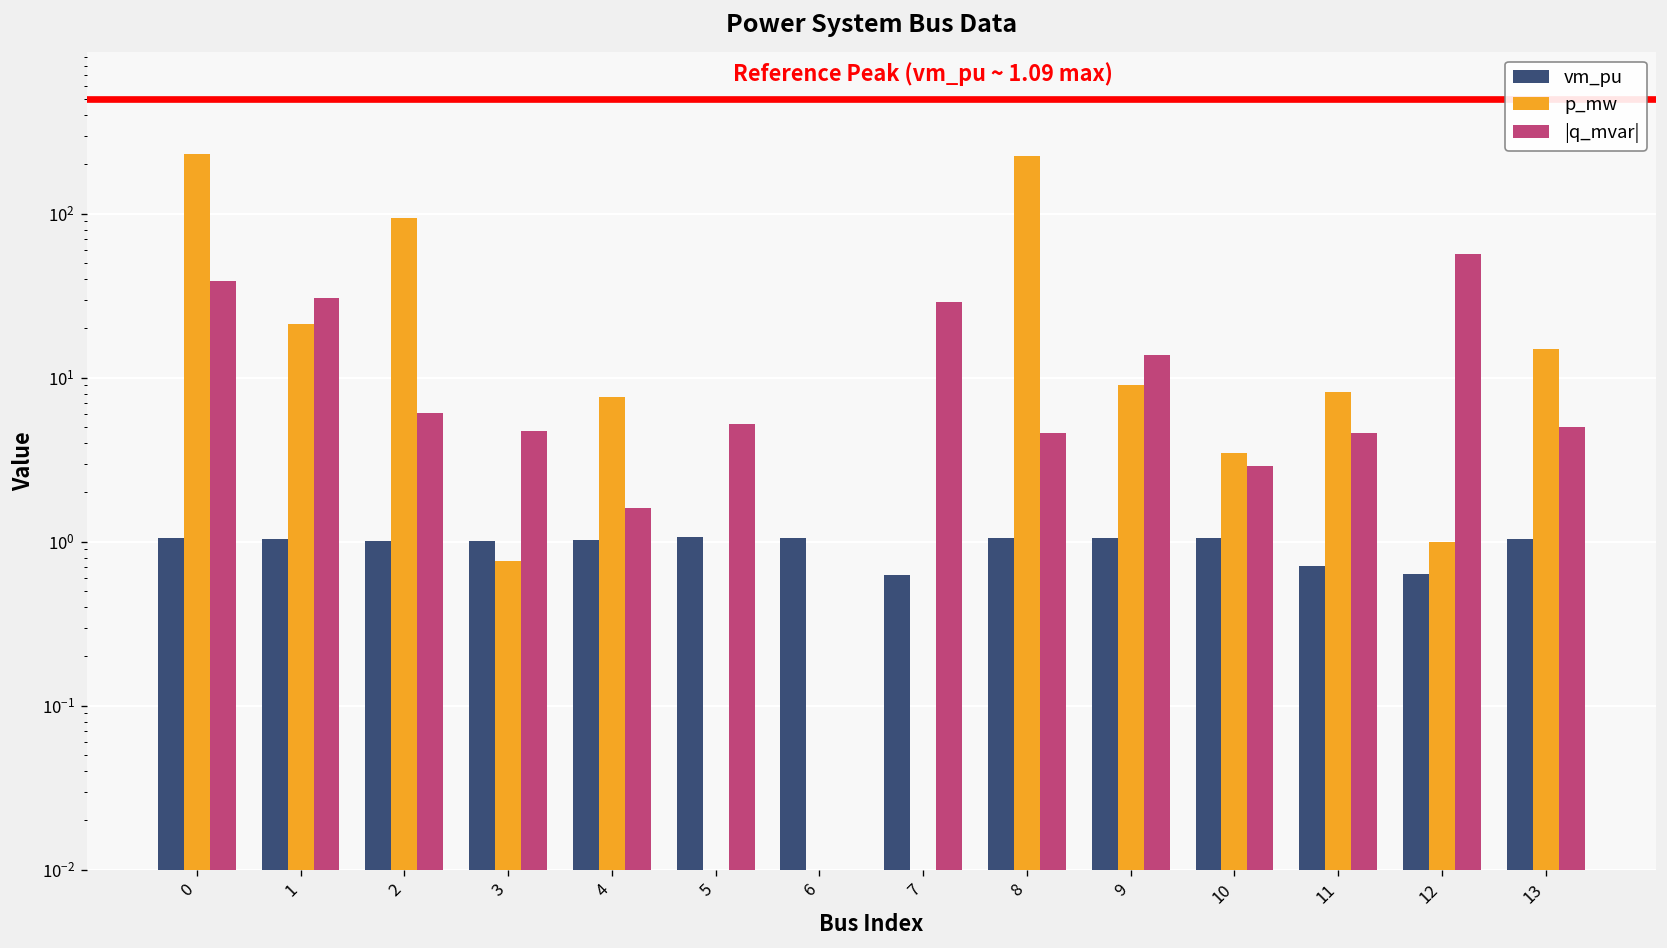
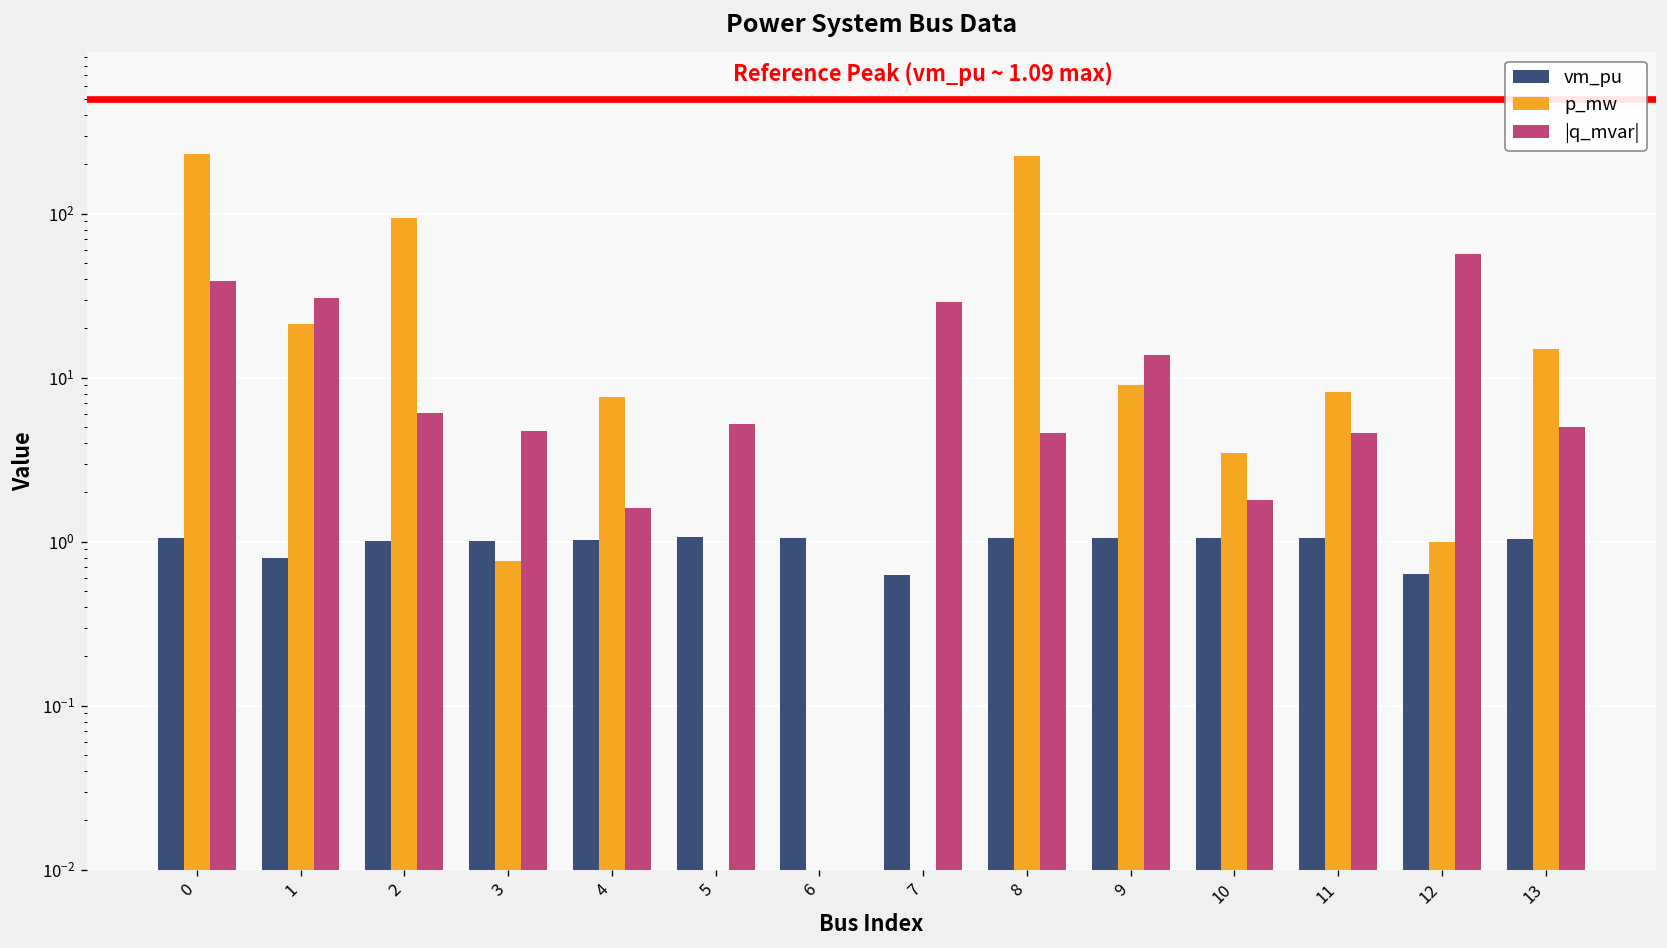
  {
    "vm_pu": {
      "0": 1.1,
-     "1": 1.0,
+     "1": 0.8,
      "2": 1.0,
      "3": 1.0,
      "4": 1.0,
      "5": 1.1,
      "6": 1.1,
      "7": 0.6,
      "8": 1.1,
      "9": 1.1,
      "10": 1.1,
-     "11": 0.7,
+     "11": 1.1,
      "12": 0.6,
      "13": 1.0
    },
    "p_mw": {
      "0": 230,
      "1": 21,
      "2": 90,
      "3": 0.8,
      "4": 8,
      "8": 220,
      "9": 9,
      "10": 3.5,
      "11": 8,
      "12": 1.0,
      "13": 15
    },
    "|q_mvar|": {
      "0": 39,
      "1": 31,
      "2": 6,
      "3": 4.8,
      "4": 1.6,
      "5": 5.2,
      "7": 29,
      "8": 4.6,
      "9": 14,
-     "10": 2.9,
+     "10": 1.8,
      "11": 4.6,
      "12": 57,
      "13": 5.0
    }
  }
